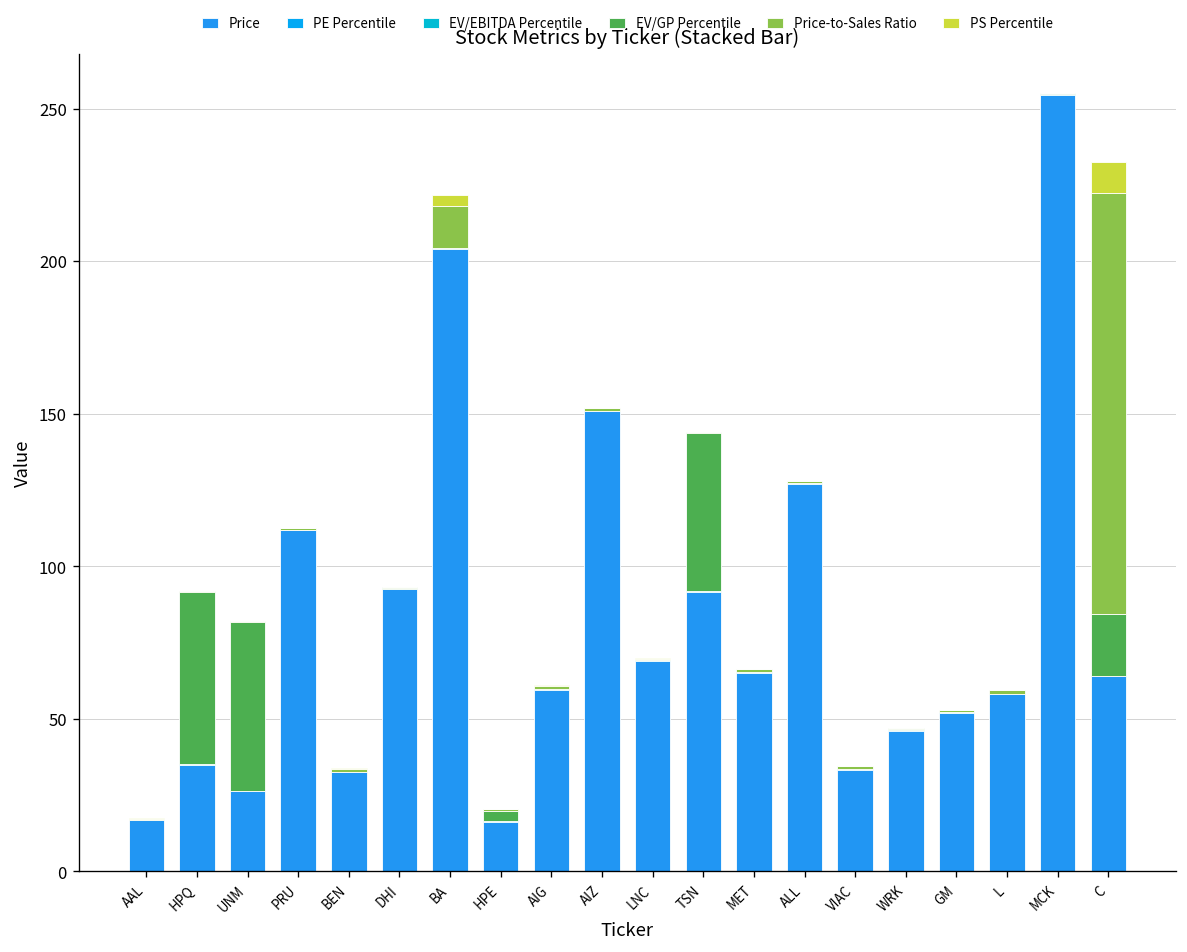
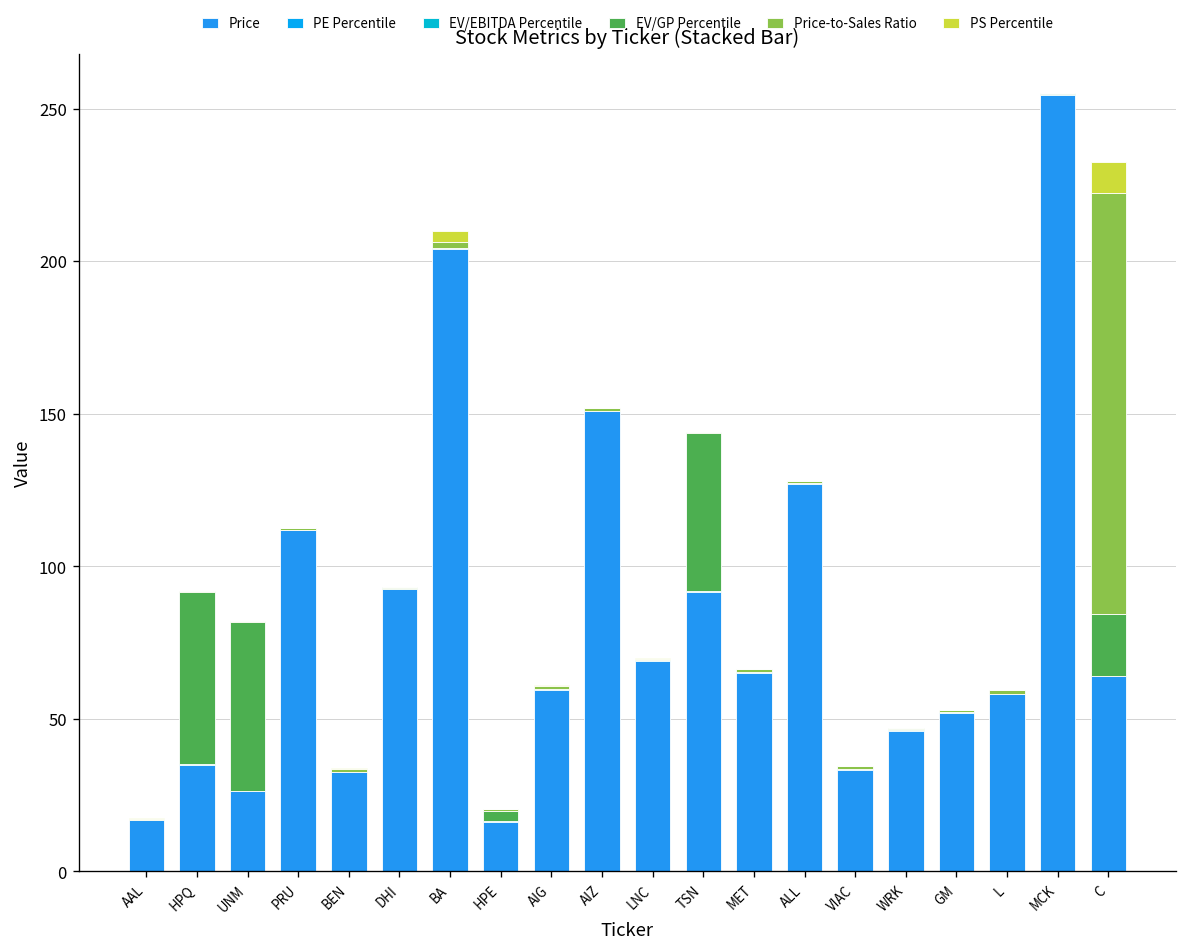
  {
    "EV/GP Percentile": {
      "HPQ": 57,
      "UNM": 55,
      "HPE": 4,
      "TSN": 52,
      "C": 20
    },
    "Price-to-Sales Ratio": {
      "BEN": 1,
-     "BA": 14,
+     "BA": 2,
      "AIG": 1,
      "L": 1,
      "C": 138
    },
    "PS Percentile": {
      "BA": 4,
      "C": 10
    }
  }
